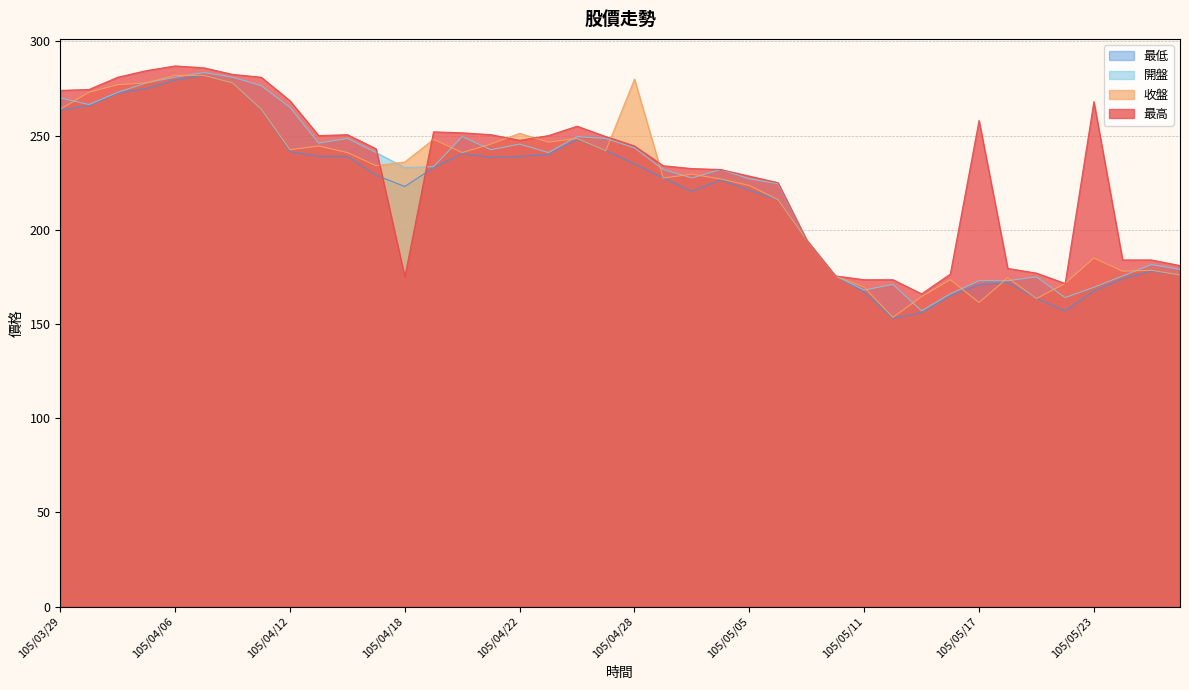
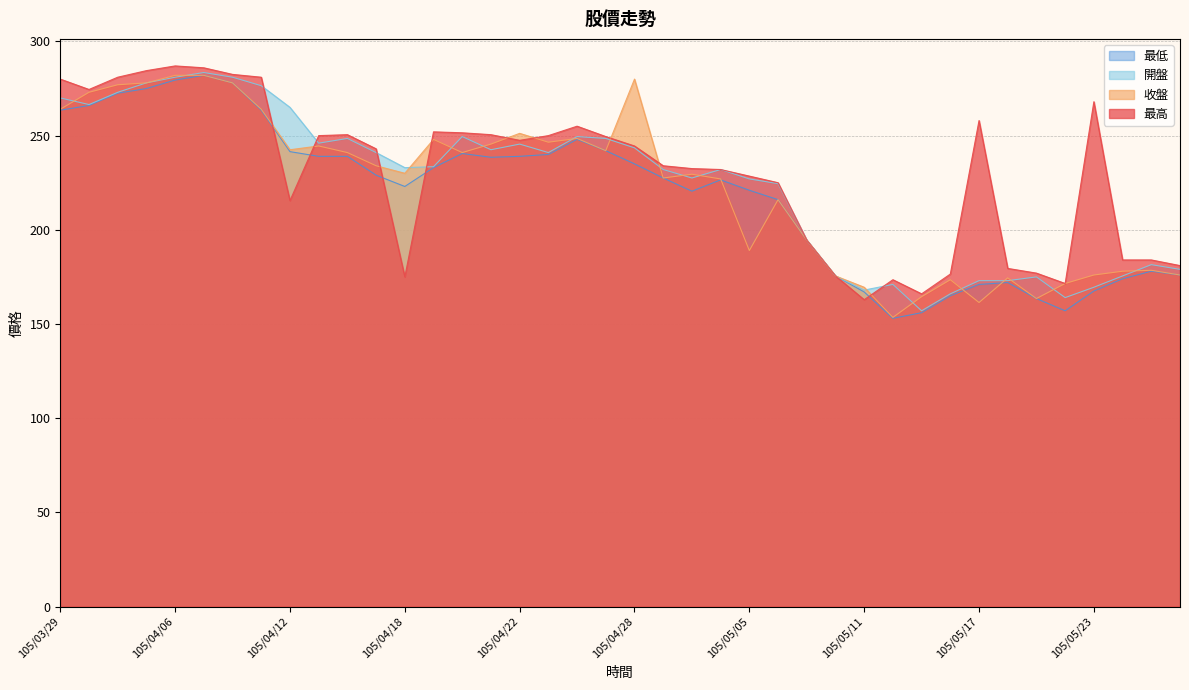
  {
    "收盤": {
-     "105/04/18": 236,
+     "105/04/18": 230,
      "105/04/22": 251,
      "105/04/28": 280,
-     "105/05/05": 224,
+     "105/05/05": 189,
      "105/05/11": 170,
      "105/05/17": 161,
-     "105/05/23": 185
+     "105/05/23": 176
    },
    "最高": {
-     "105/03/29": 274,
+     "105/03/29": 280,
      "105/04/06": 287,
-     "105/04/12": 269,
+     "105/04/12": 216,
      "105/04/18": 175,
      "105/04/22": 248,
      "105/05/05": 229,
-     "105/05/11": 174,
+     "105/05/11": 163,
      "105/05/17": 258,
      "105/05/23": 268
    }
  }
